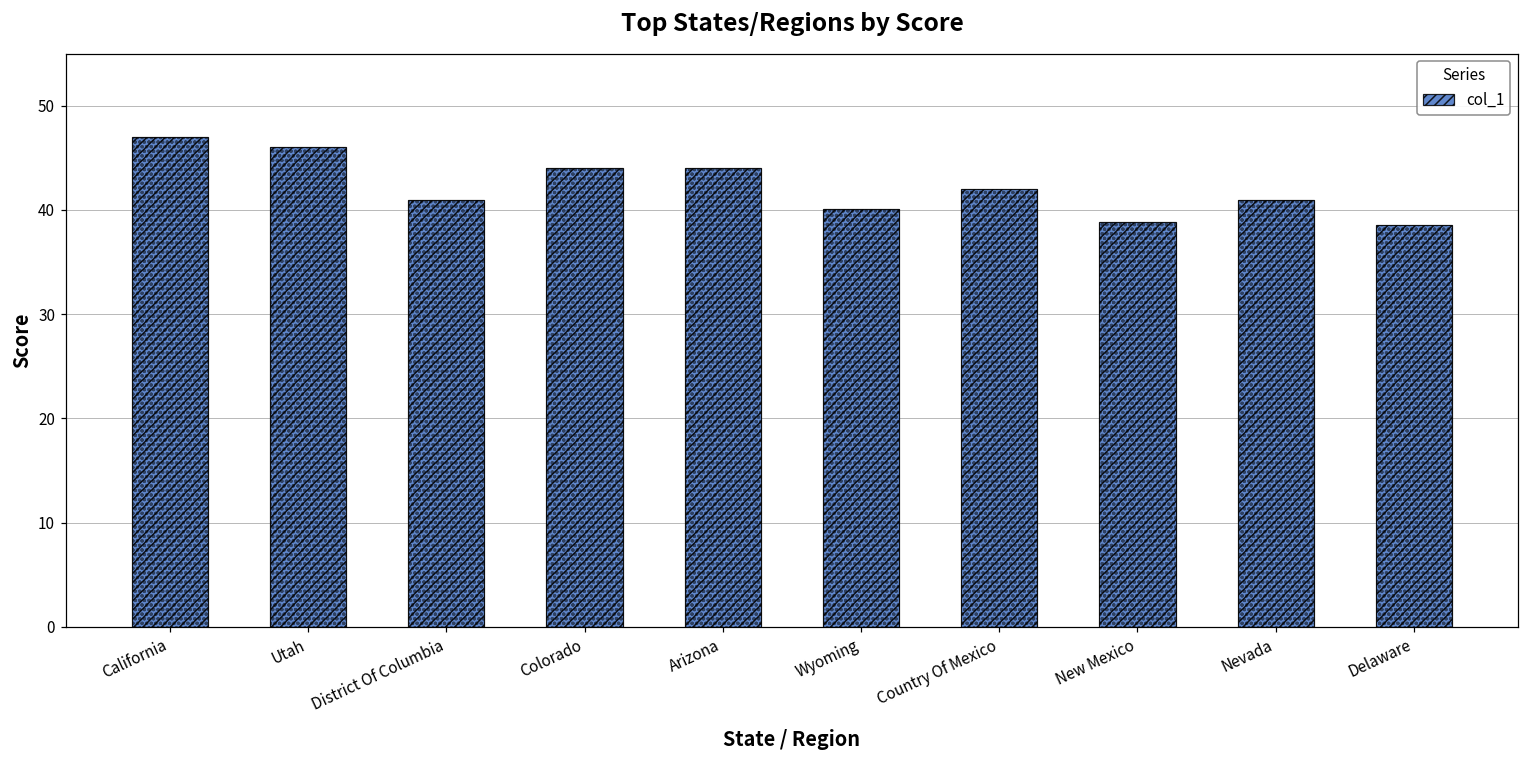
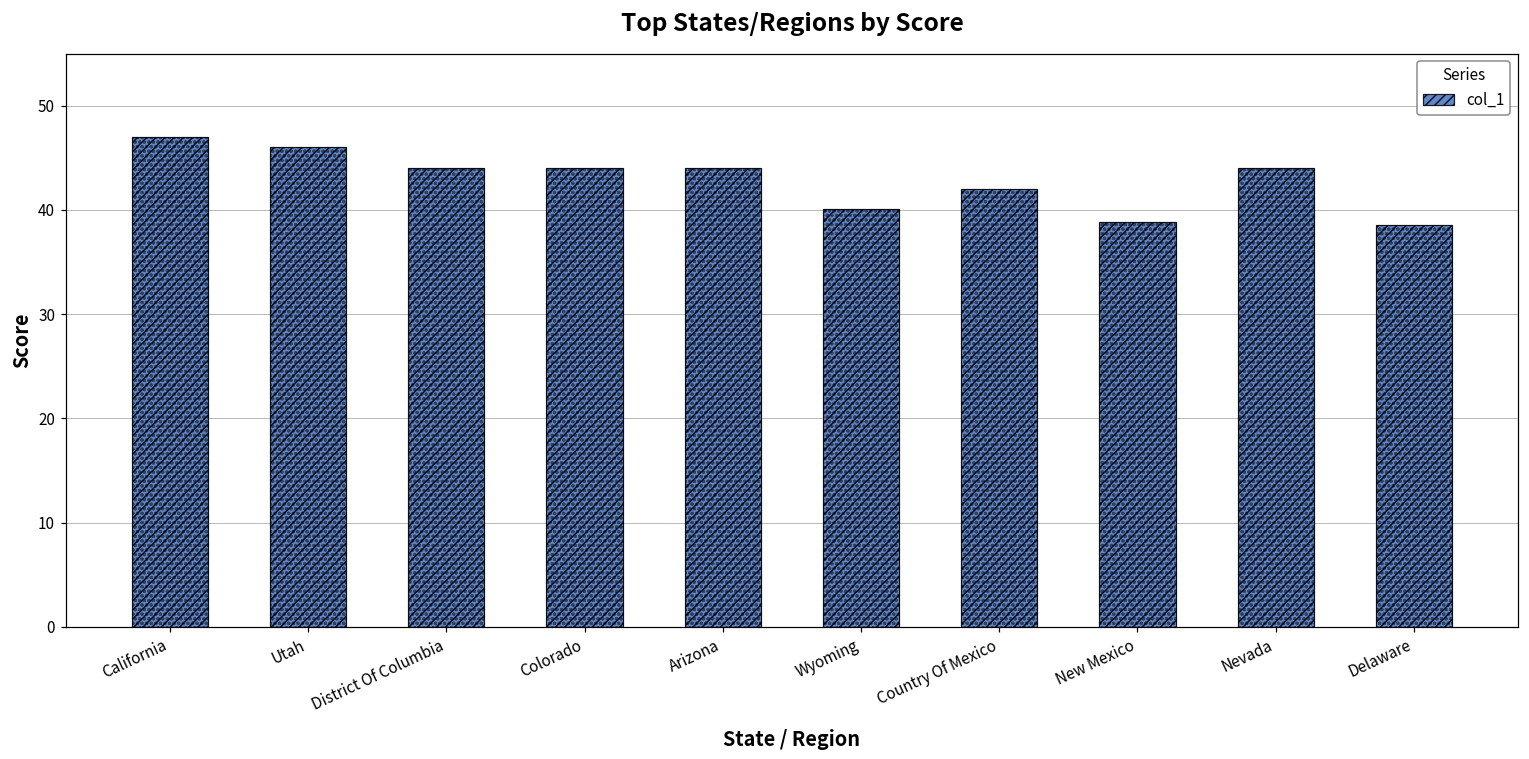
  {
    "California": 47,
    "Utah": 46,
-   "District Of Columbia": 41,
+   "District Of Columbia": 44,
    "Colorado": 44,
    "Arizona": 44,
    "Wyoming": 40,
    "Country Of Mexico": 42,
    "New Mexico": 39,
-   "Nevada": 41,
+   "Nevada": 44,
    "Delaware": 39
  }
